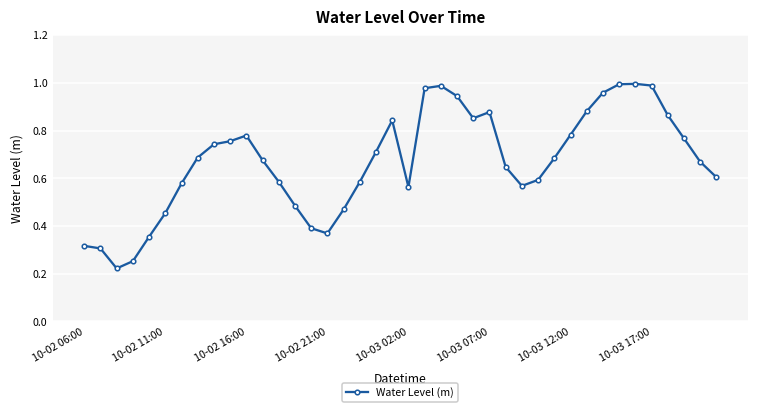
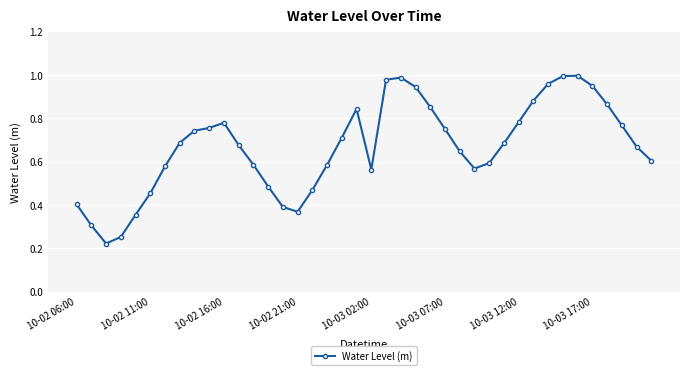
  {
-   "10-02 06:00": 0.32,
+   "10-02 06:00": 0.40,
    "10-02 11:00": 0.45,
    "10-02 16:00": 0.78,
    "10-02 21:00": 0.37,
    "10-03 02:00": 0.56,
-   "10-03 07:00": 0.88,
+   "10-03 07:00": 0.75,
    "10-03 12:00": 0.78,
-   "10-03 17:00": 0.99
+   "10-03 17:00": 0.95
  }
